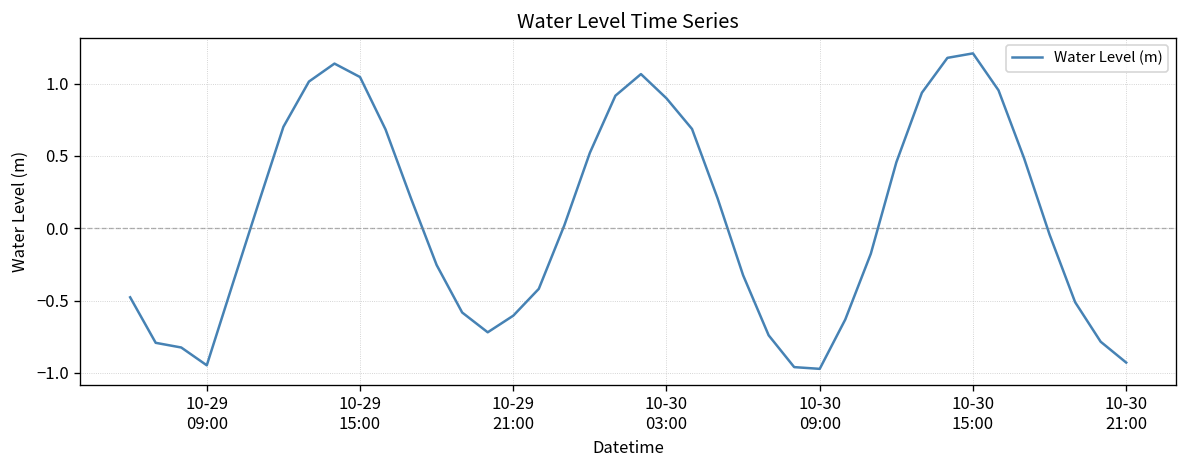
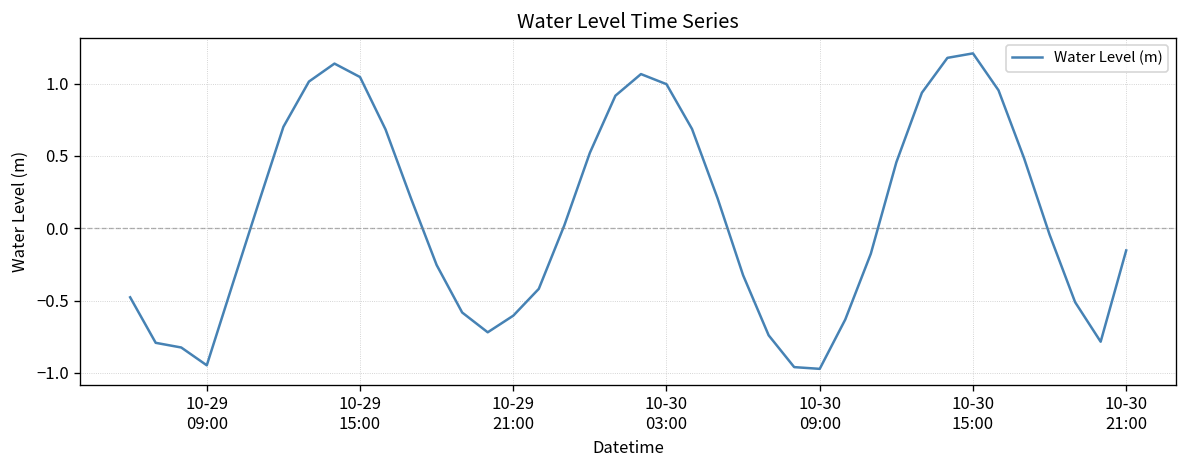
  {
    "10-29 09:00": -0.95,
    "10-29 15:00": 1.04,
    "10-29 21:00": -0.60,
-   "10-30 03:00": 0.90,
+   "10-30 03:00": 1.00,
    "10-30 09:00": -0.97,
    "10-30 15:00": 1.21,
-   "10-30 21:00": -0.93
+   "10-30 21:00": -0.15
  }
